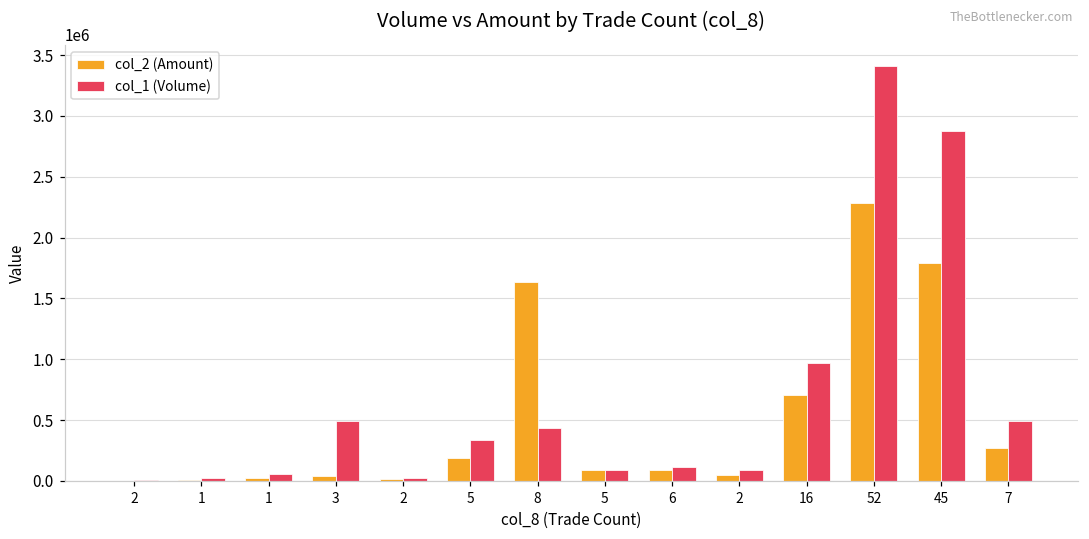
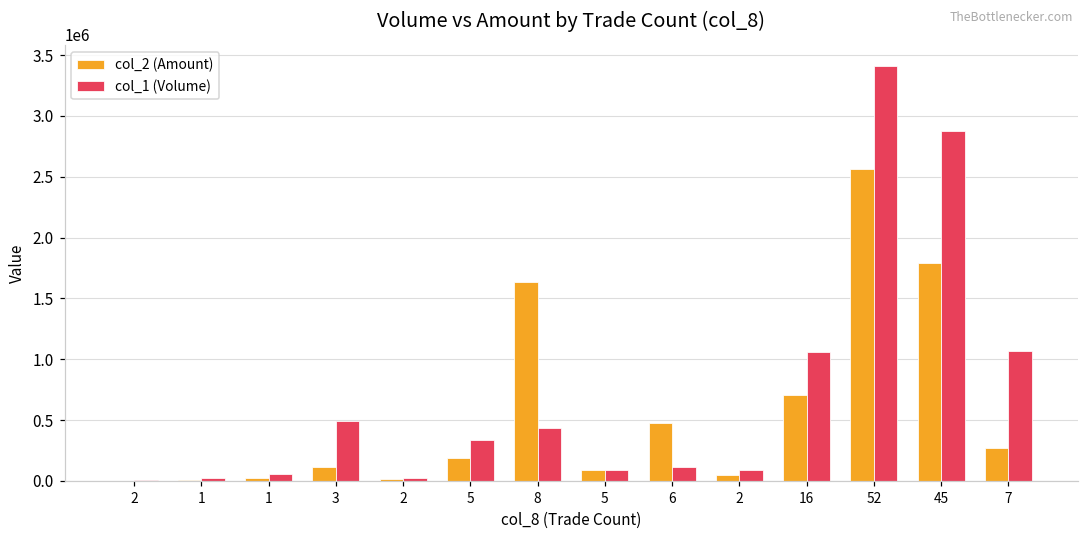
  {
    "col_2 (Amount)": {
-     "3": 40000,
+     "3": 110000,
      "8": 1640000,
-     "6": 90000,
+     "6": 480000,
      "16": 700000,
-     "52": 2290000,
+     "52": 2560000,
      "45": 1790000,
      "7": 270000
    },
    "col_1 (Volume)": {
      "3": 490000,
      "8": 430000,
      "6": 110000,
-     "16": 970000,
+     "16": 1060000,
      "52": 3410000,
      "45": 2870000,
-     "7": 500000
+     "7": 1070000
    }
  }
